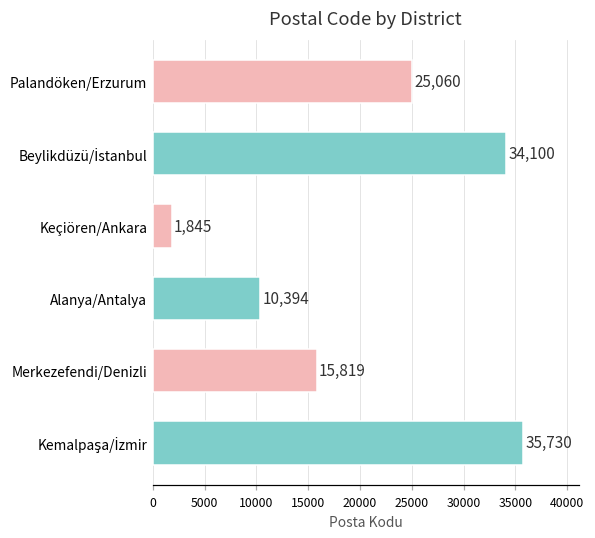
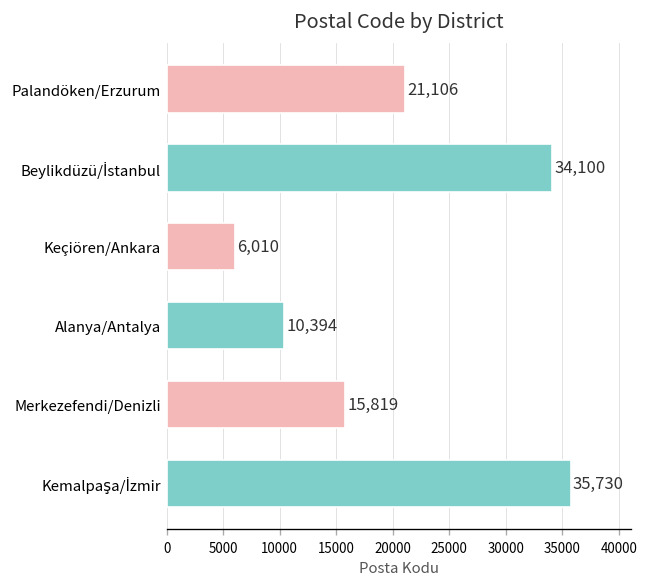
  {
-   "Palandöken/Erzurum": "25,060",
+   "Palandöken/Erzurum": "21,106",
    "Beylikdüzü/İstanbul": "34,100",
-   "Keçiören/Ankara": "1,845",
+   "Keçiören/Ankara": "6,010",
    "Alanya/Antalya": "10,394",
    "Merkezefendi/Denizli": "15,819",
    "Kemalpaşa/İzmir": "35,730"
  }
